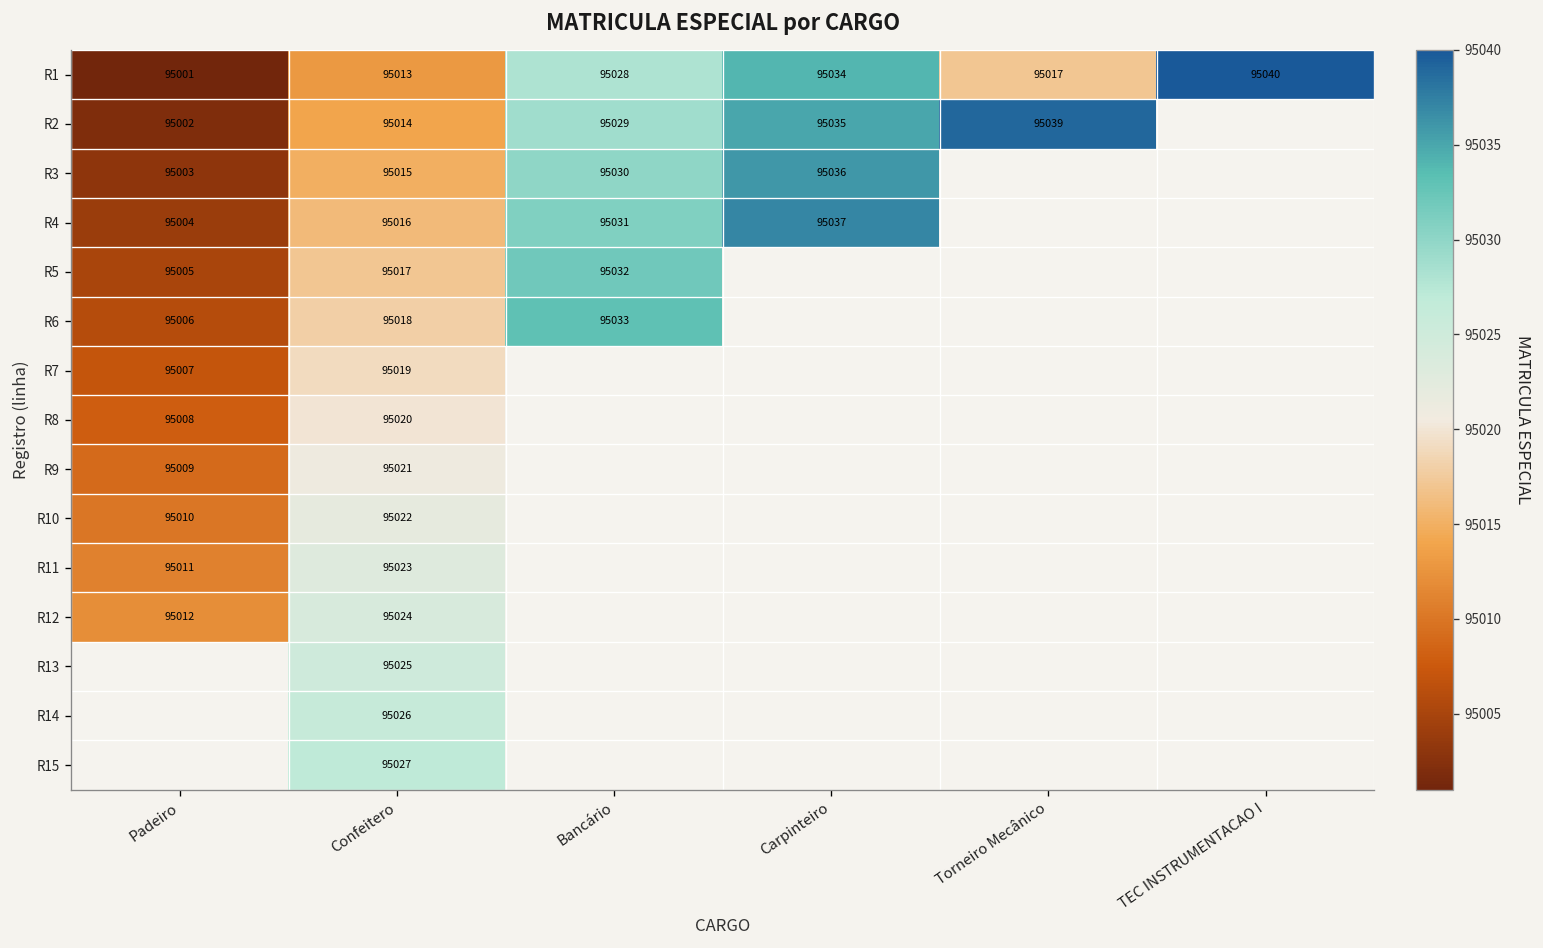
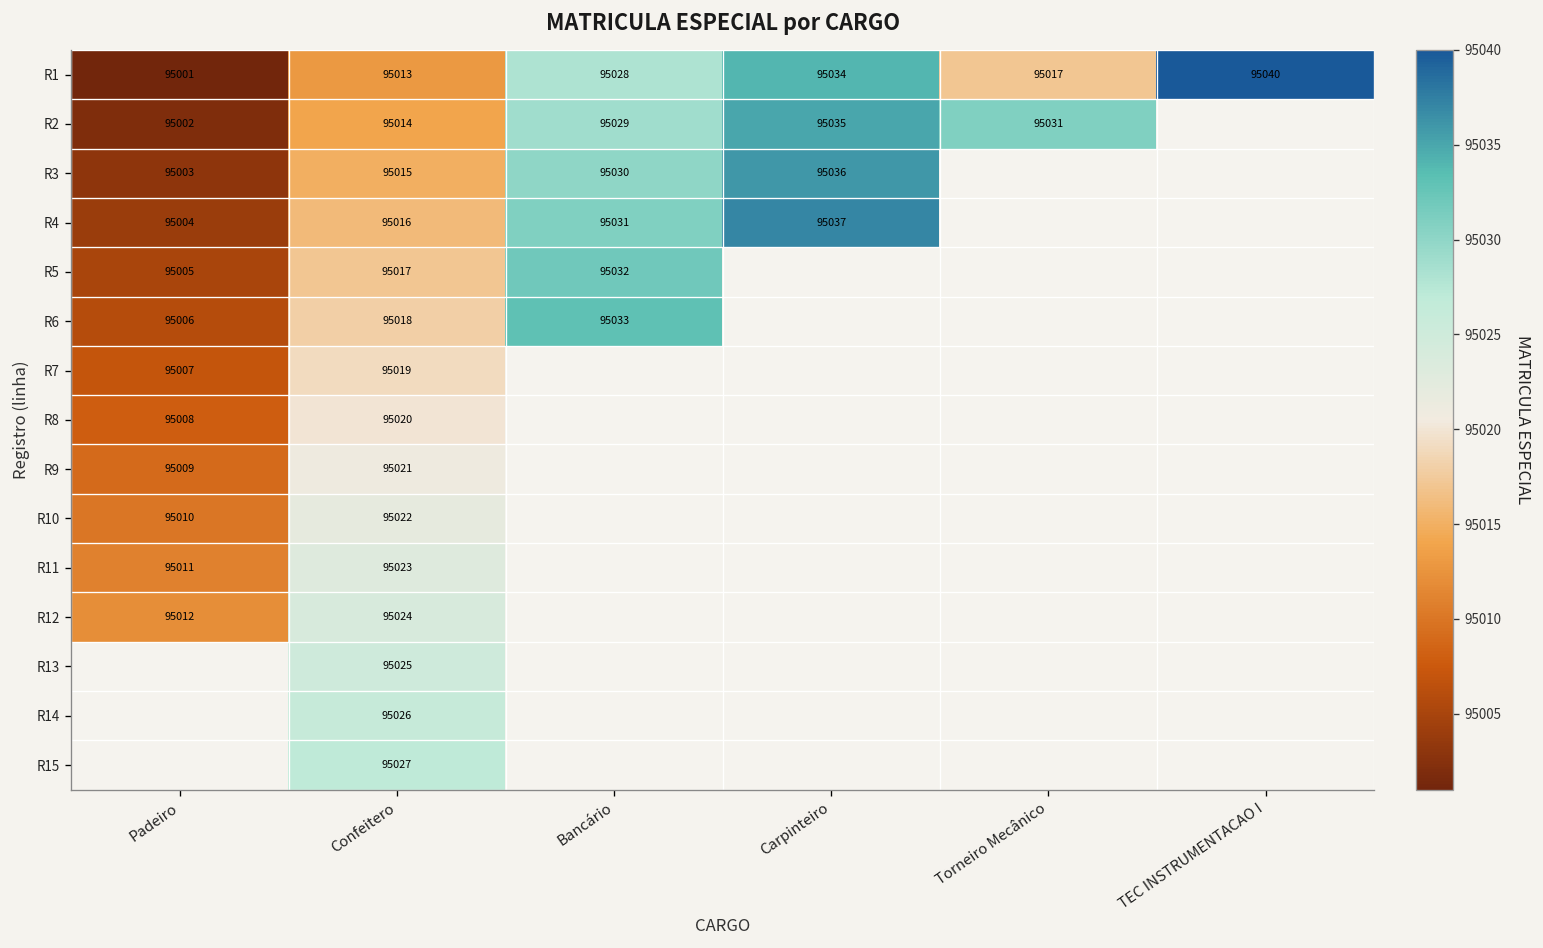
  {
    "R1": {
      "Padeiro": 95001,
      "Confeitero": 95013,
      "Bancário": 95028,
      "Carpinteiro": 95034,
      "Torneiro Mecânico": 95017,
      "TEC INSTRUMENTACAO I": 95040
    },
    "R2": {
      "Padeiro": 95002,
      "Confeitero": 95014,
      "Bancário": 95029,
      "Carpinteiro": 95035,
-     "Torneiro Mecânico": 95039
+     "Torneiro Mecânico": 95031
    },
    "R3": {
      "Padeiro": 95003,
      "Confeitero": 95015,
      "Bancário": 95030,
      "Carpinteiro": 95036
    },
    "R4": {
      "Padeiro": 95004,
      "Confeitero": 95016,
      "Bancário": 95031,
      "Carpinteiro": 95037
    },
    "R5": {
      "Padeiro": 95005,
      "Confeitero": 95017,
      "Bancário": 95032
    },
    "R6": {
      "Padeiro": 95006,
      "Confeitero": 95018,
      "Bancário": 95033
    },
    "R7": {
      "Padeiro": 95007,
      "Confeitero": 95019
    },
    "R8": {
      "Padeiro": 95008,
      "Confeitero": 95020
    },
    "R9": {
      "Padeiro": 95009,
      "Confeitero": 95021
    },
    "R10": {
      "Padeiro": 95010,
      "Confeitero": 95022
    },
    "R11": {
      "Padeiro": 95011,
      "Confeitero": 95023
    },
    "R12": {
      "Padeiro": 95012,
      "Confeitero": 95024
    },
    "R13": {
      "Confeitero": 95025
    },
    "R14": {
      "Confeitero": 95026
    },
    "R15": {
      "Confeitero": 95027
    }
  }
